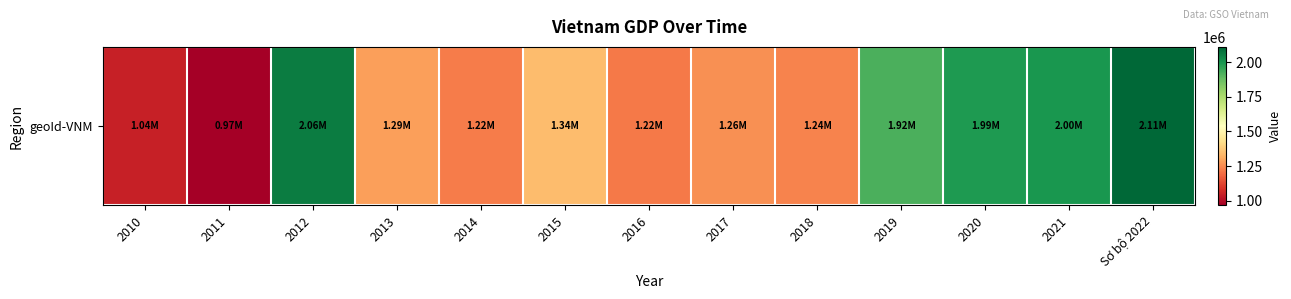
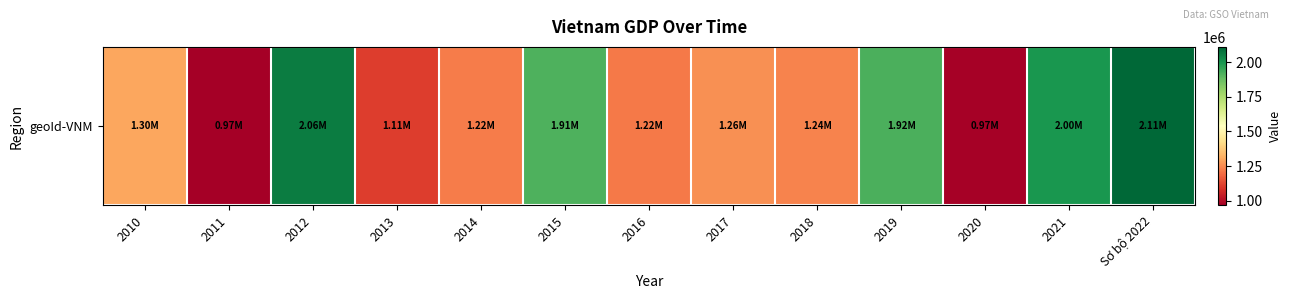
  {
    "geoId-VNM": {
-     "2010": "1.04M",
+     "2010": "1.30M",
      "2011": "0.97M",
      "2012": "2.06M",
-     "2013": "1.29M",
+     "2013": "1.11M",
      "2014": "1.22M",
-     "2015": "1.34M",
+     "2015": "1.91M",
      "2016": "1.22M",
      "2017": "1.26M",
      "2018": "1.24M",
      "2019": "1.92M",
-     "2020": "1.99M",
+     "2020": "0.97M",
      "2021": "2.00M",
      "Sơ bộ 2022": "2.11M"
    }
  }
